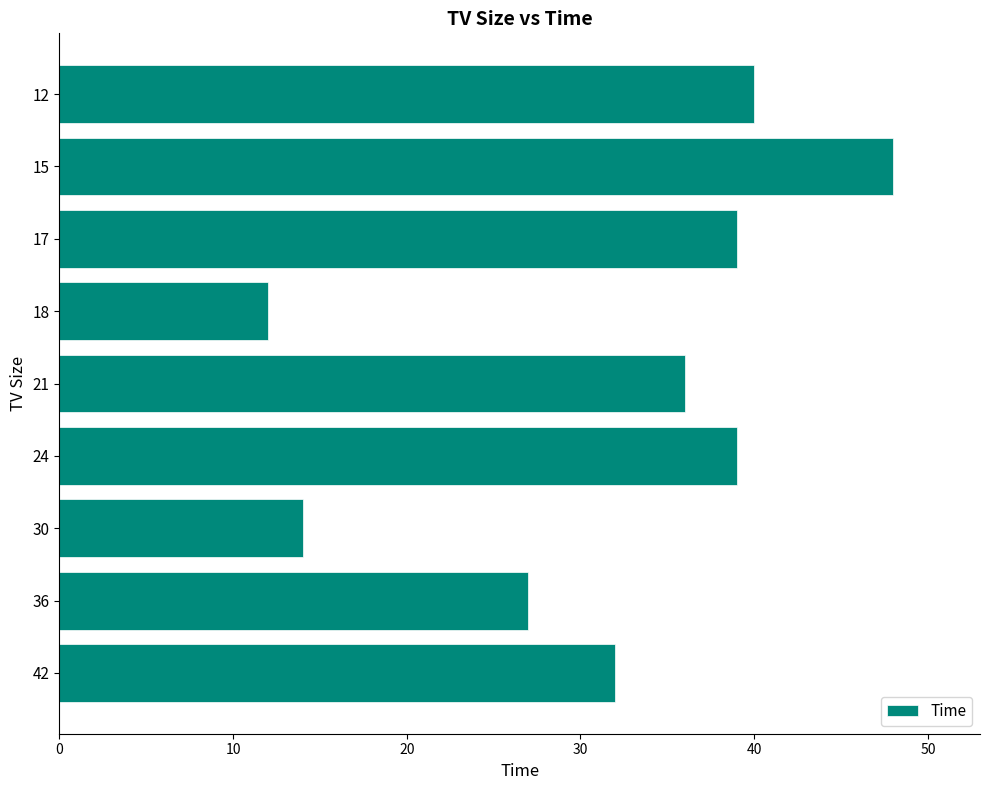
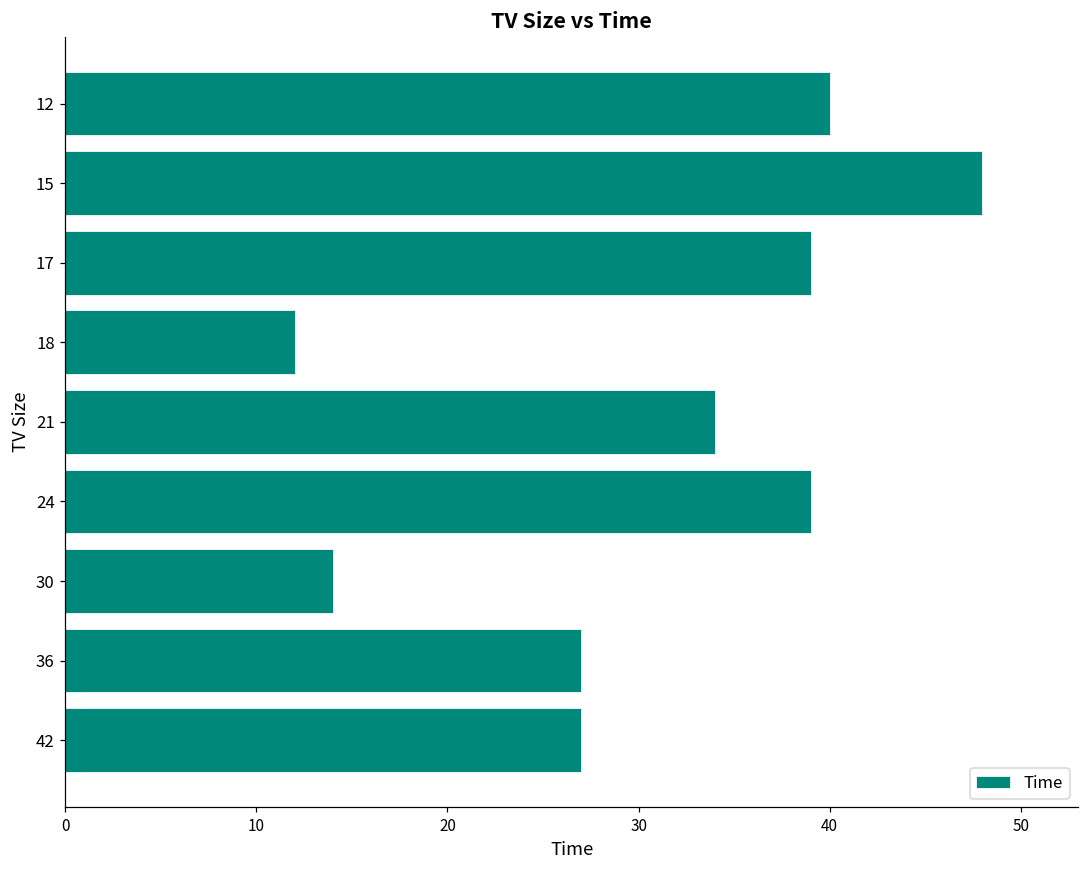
  {
    "12": 40,
    "15": 48,
    "17": 39,
    "18": 12,
-   "21": 36,
+   "21": 34,
    "24": 39,
    "30": 14,
    "36": 27,
-   "42": 32
+   "42": 27
  }
